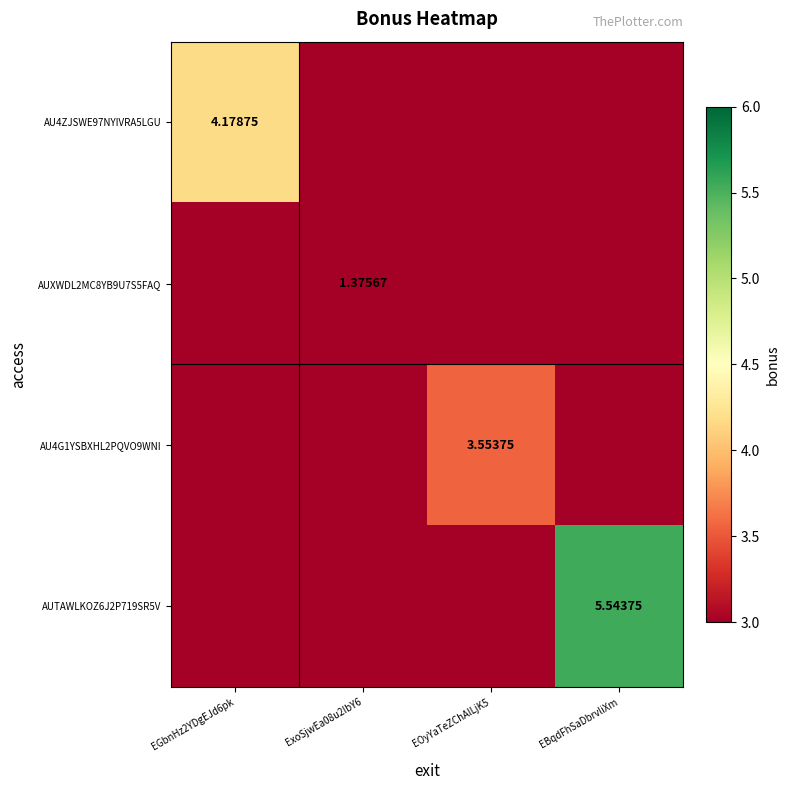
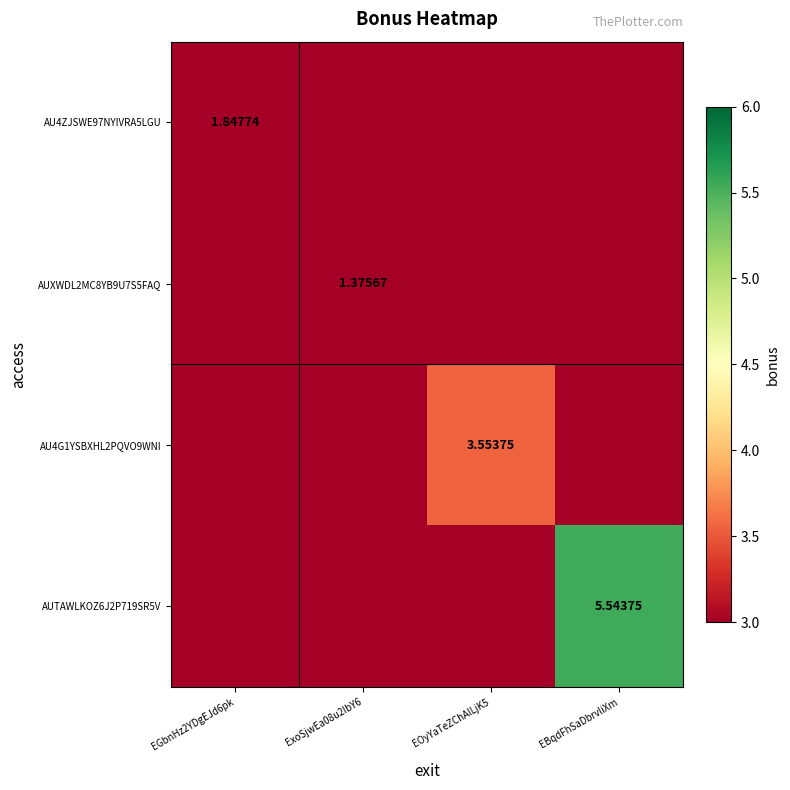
  {
    "AU4ZJSWE97NYIVRA5LGU": {
-     "EGbnHz2YDgEJd6pk": 4.17875
+     "EGbnHz2YDgEJd6pk": 1.84774
    },
    "AUXWDL2MC8YB9U7S5FAQ": {
      "ExoSjwEa08u2IbY6": 1.37567
    },
    "AU4G1YSBXHL2PQVO9WNI": {
      "EOyYaTeZChAlLjK5": 3.55375
    },
    "AUTAWLKOZ6J2P719SR5V": {
      "EBqdFhSaDbrvliXm": 5.54375
    }
  }
